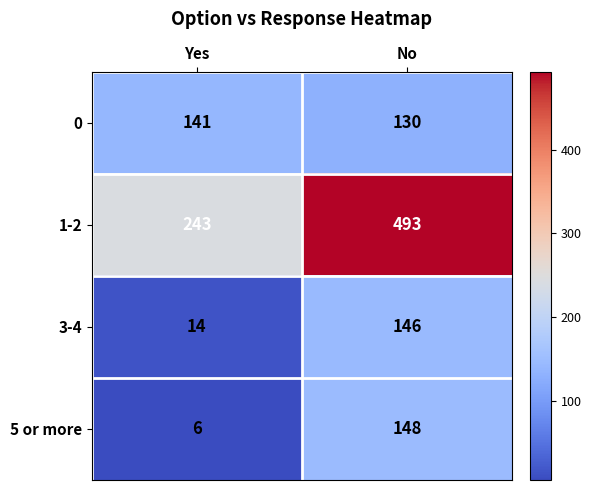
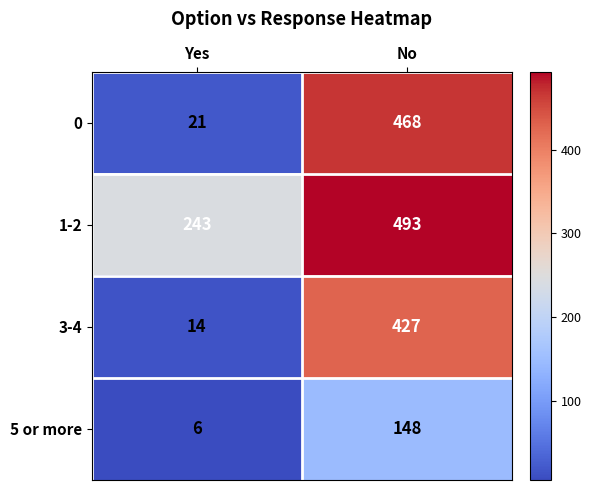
  {
    "0": {
-     "Yes": 141,
-     "No": 130
+     "Yes": 21,
+     "No": 468
    },
    "1-2": {
      "No": 493
    },
    "3-4": {
      "Yes": 14,
-     "No": 146
+     "No": 427
    },
    "5 or more": {
      "Yes": 6,
      "No": 148
    }
  }
